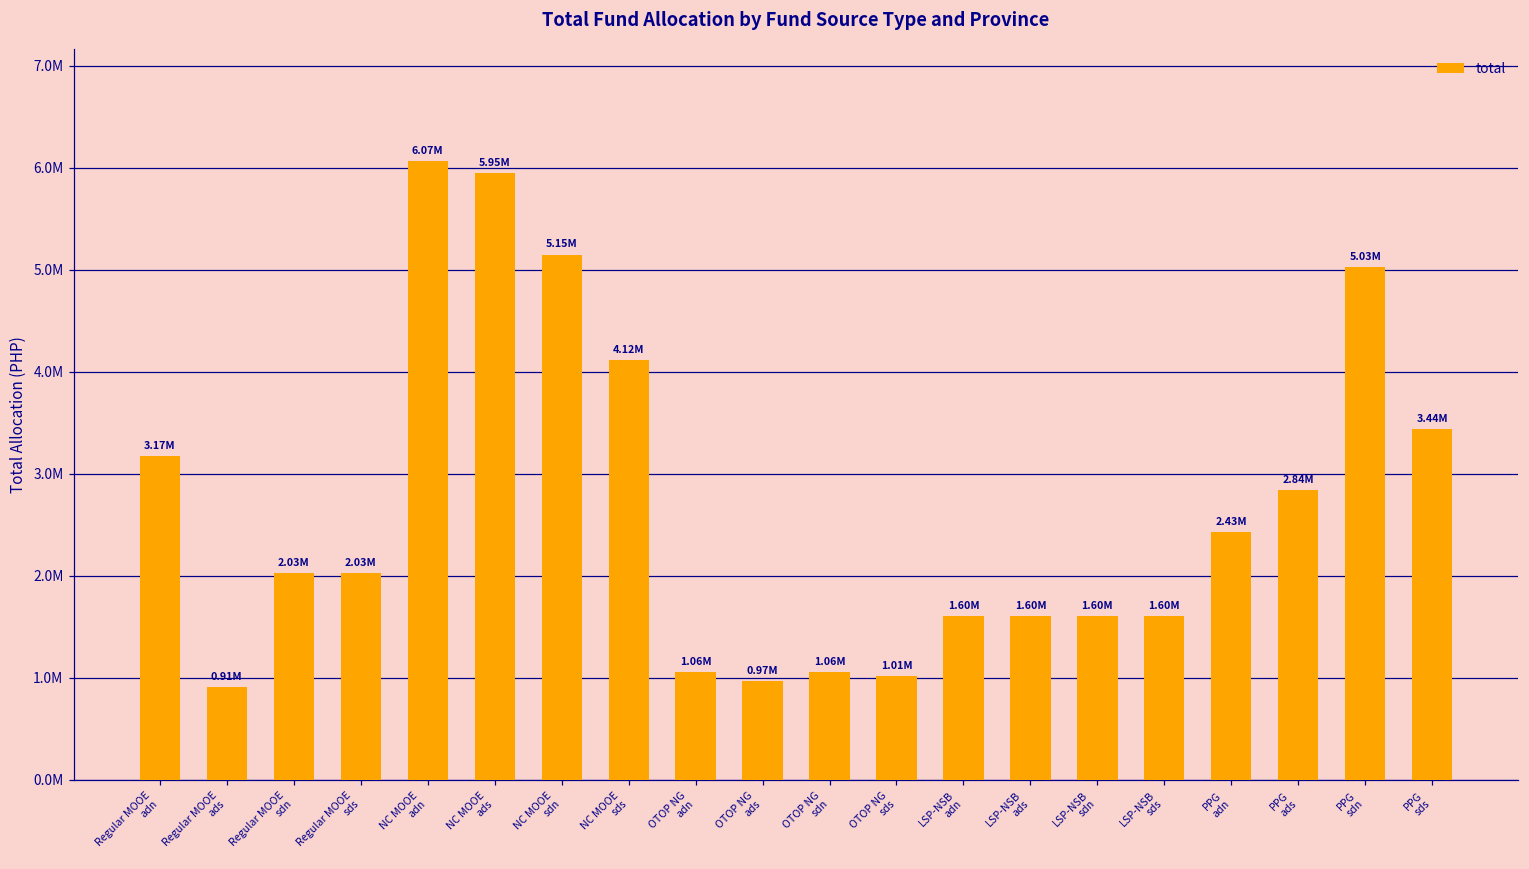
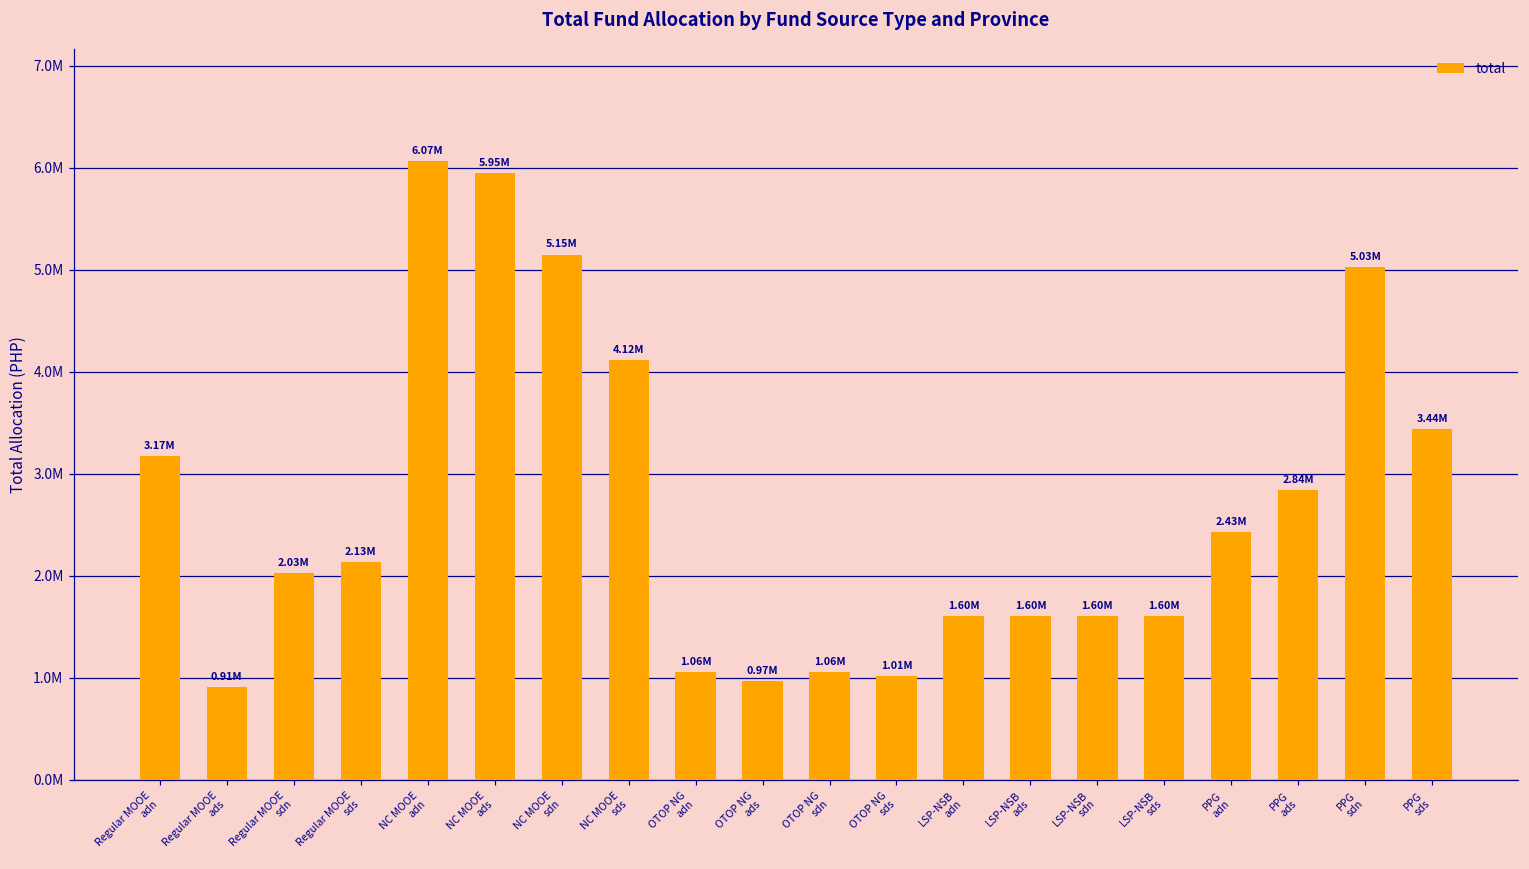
  {
    "Regular MOOE adn": "3.17M",
    "Regular MOOE ads": "0.91M",
    "Regular MOOE sdn": "2.03M",
-   "Regular MOOE sds": "2.03M",
+   "Regular MOOE sds": "2.13M",
    "NC MOOE adn": "6.07M",
    "NC MOOE ads": "5.95M",
    "NC MOOE sdn": "5.15M",
    "NC MOOE sds": "4.12M",
    "OTOP NG adn": "1.06M",
    "OTOP NG ads": "0.97M",
    "OTOP NG sdn": "1.06M",
    "OTOP NG sds": "1.01M",
    "LSP-NSB adn": "1.60M",
    "LSP-NSB ads": "1.60M",
    "LSP-NSB sdn": "1.60M",
    "LSP-NSB sds": "1.60M",
    "PPG adn": "2.43M",
    "PPG ads": "2.84M",
    "PPG sdn": "5.03M",
    "PPG sds": "3.44M"
  }
